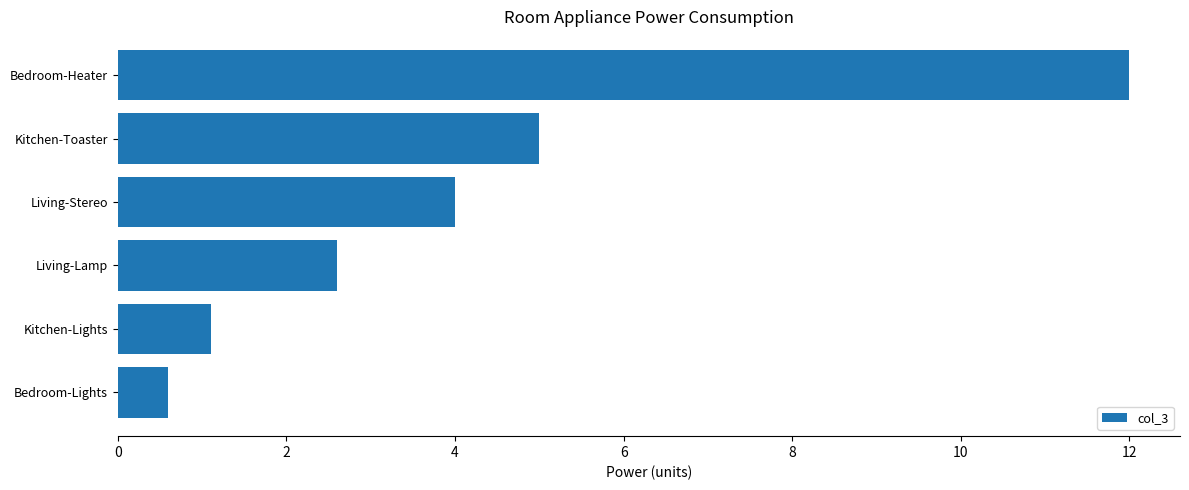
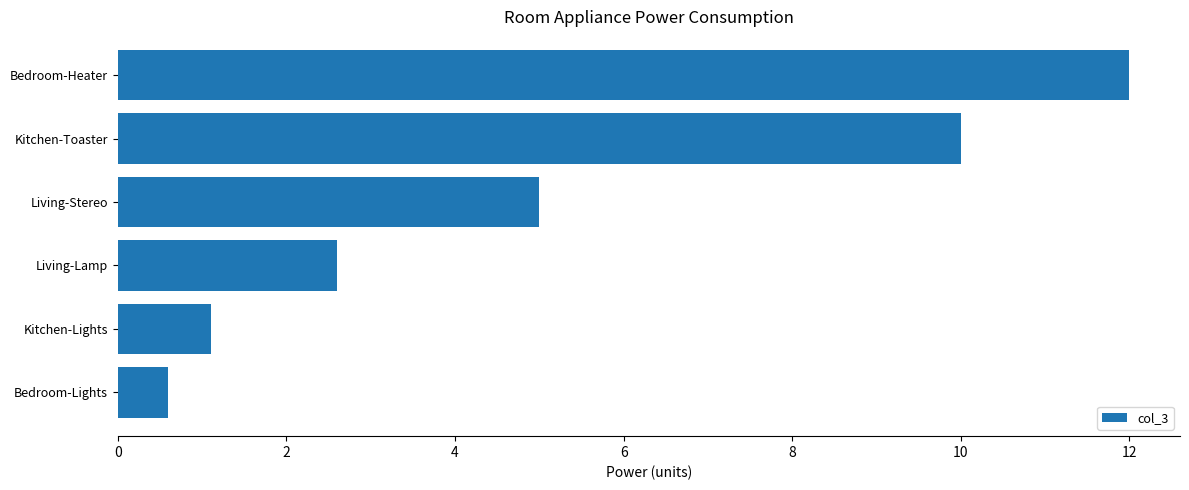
  {
    "Bedroom-Heater": 12,
-   "Kitchen-Toaster": 5,
-   "Living-Stereo": 4,
+   "Kitchen-Toaster": 10,
+   "Living-Stereo": 5,
    "Living-Lamp": 2.6,
    "Kitchen-Lights": 1.1,
    "Bedroom-Lights": 0.6
  }
